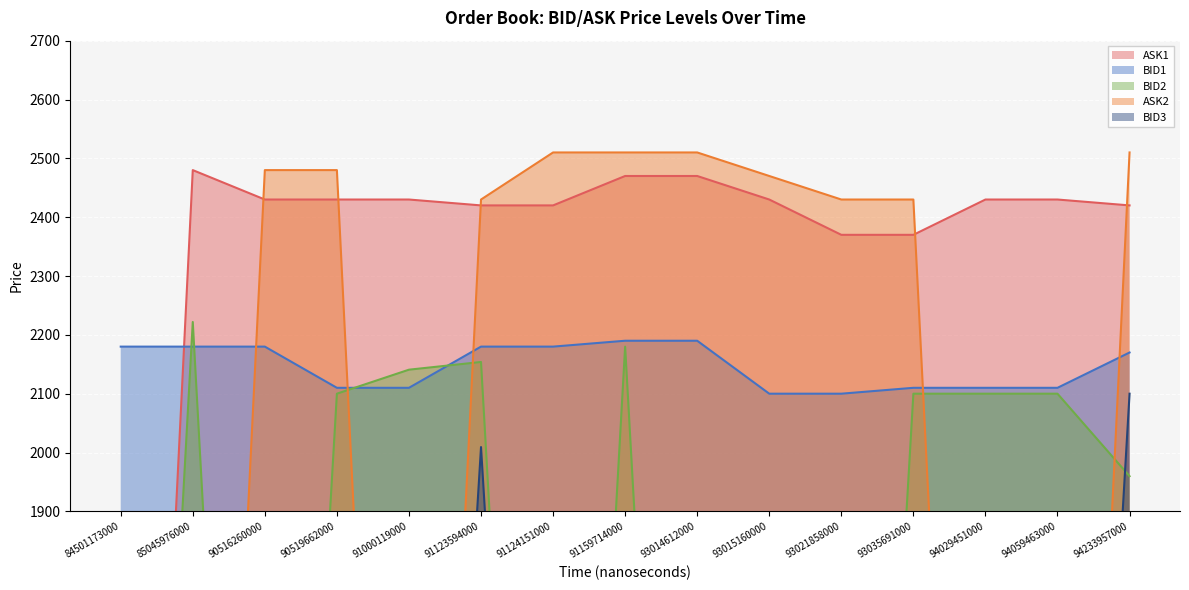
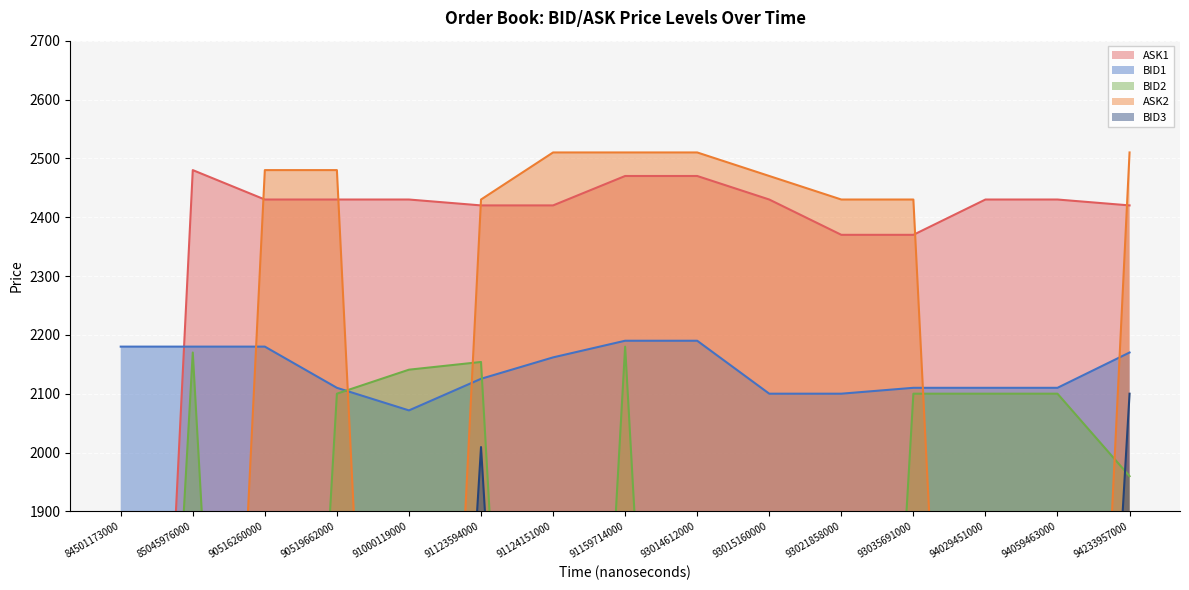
  {
    "BID1": {
      "84501173000": 2180,
      "85045976000": 2180,
      "90516260000": 2180,
      "90519662000": 2110,
-     "91000119000": 2110,
-     "91123594000": 2180,
-     "91124151000": 2180,
+     "91000119000": 2070,
+     "91123594000": 2130,
+     "91124151000": 2160,
      "91159714000": 2190,
      "93014612000": 2190,
      "93015160000": 2100,
      "93021858000": 2100,
      "93035691000": 2110,
      "94029451000": 2110,
      "94059463000": 2110,
      "94233957000": 2170
    },
    "BID2": {
-     "85045976000": 2220,
+     "85045976000": 2170,
      "90519662000": 2100,
      "91000119000": 2140,
      "91123594000": 2150,
      "91159714000": 2180,
      "93035691000": 2100,
      "94029451000": 2100,
      "94059463000": 2100,
      "94233957000": 1960
    },
    "BID3": {
      "91123594000": 2010,
      "94233957000": 2100
    }
  }
